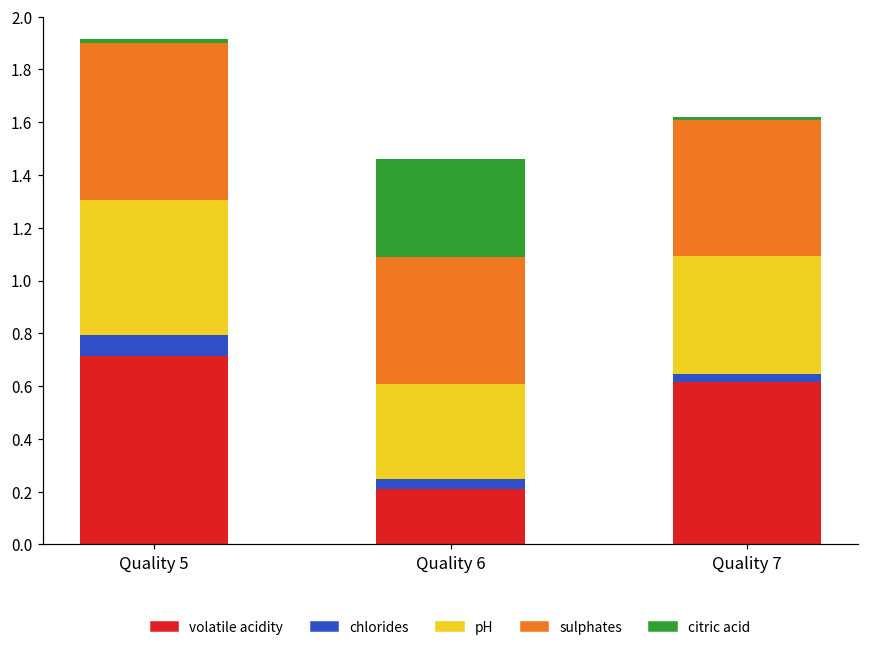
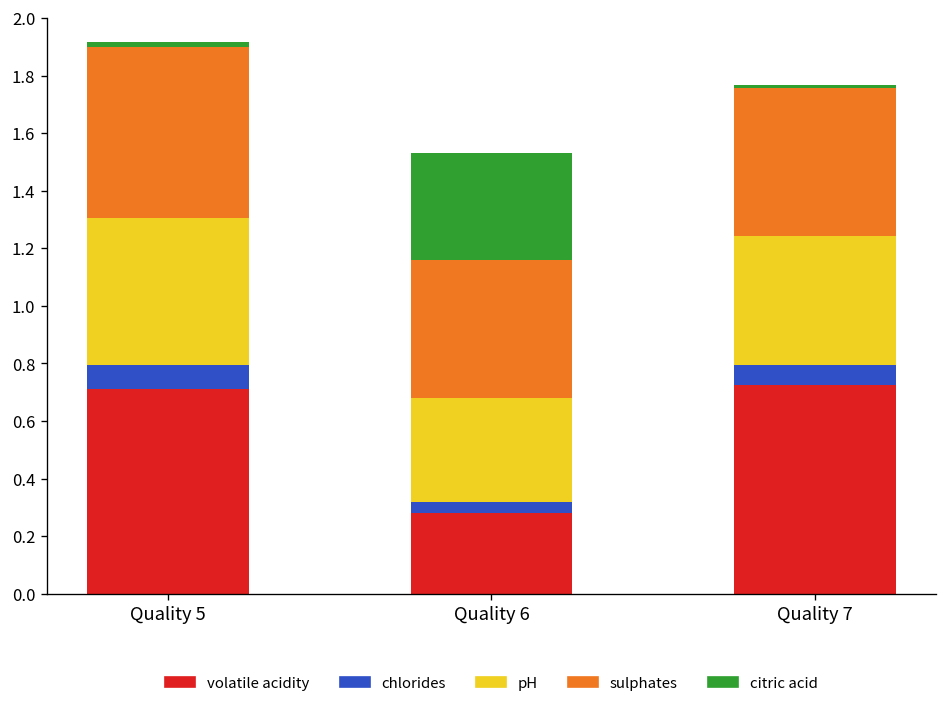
  {
    "volatile acidity": {
      "Quality 5": 0.71,
-     "Quality 6": 0.21,
-     "Quality 7": 0.62
+     "Quality 6": 0.28,
+     "Quality 7": 0.73
    },
    "chlorides": {
      "Quality 5": 0.08,
      "Quality 6": 0.04,
-     "Quality 7": 0.03
+     "Quality 7": 0.07
    },
    "pH": {
      "Quality 5": 0.51,
      "Quality 6": 0.36,
      "Quality 7": 0.45
    },
    "sulphates": {
      "Quality 5": 0.59,
      "Quality 6": 0.48,
      "Quality 7": 0.51
    },
    "citric acid": {
      "Quality 5": 0.02,
      "Quality 6": 0.37
    }
  }
